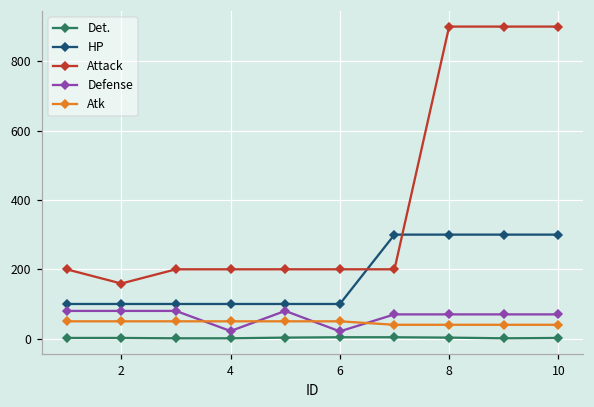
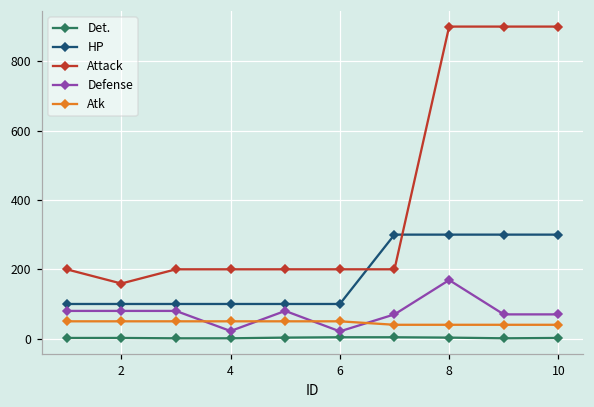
  {
    "Attack": {
      "2": 160,
      "4": 200,
      "6": 200,
      "8": 900,
      "10": 900
    },
    "Defense": {
      "2": 80,
      "4": 20,
      "6": 20,
-     "8": 70,
+     "8": 170,
      "10": 70
    },
    "Atk": {
      "2": 50,
      "4": 50,
      "6": 50,
      "8": 40,
      "10": 40
    }
  }
